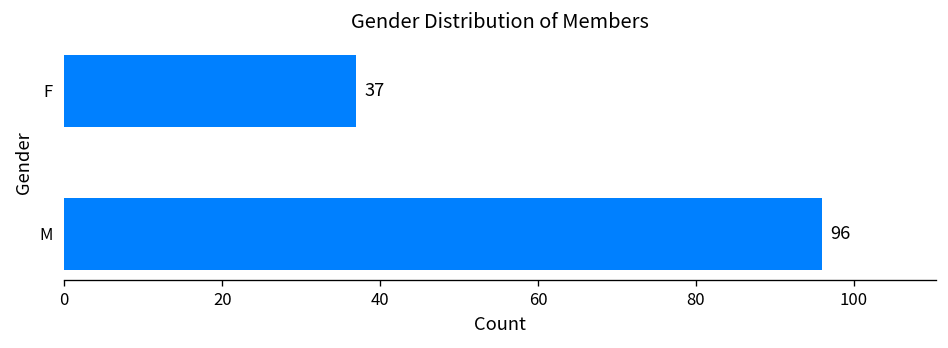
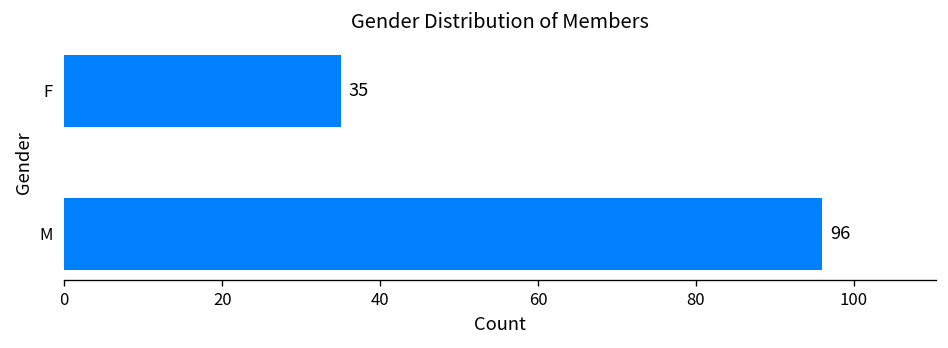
  {
-   "F": 37,
+   "F": 35,
    "M": 96
  }
